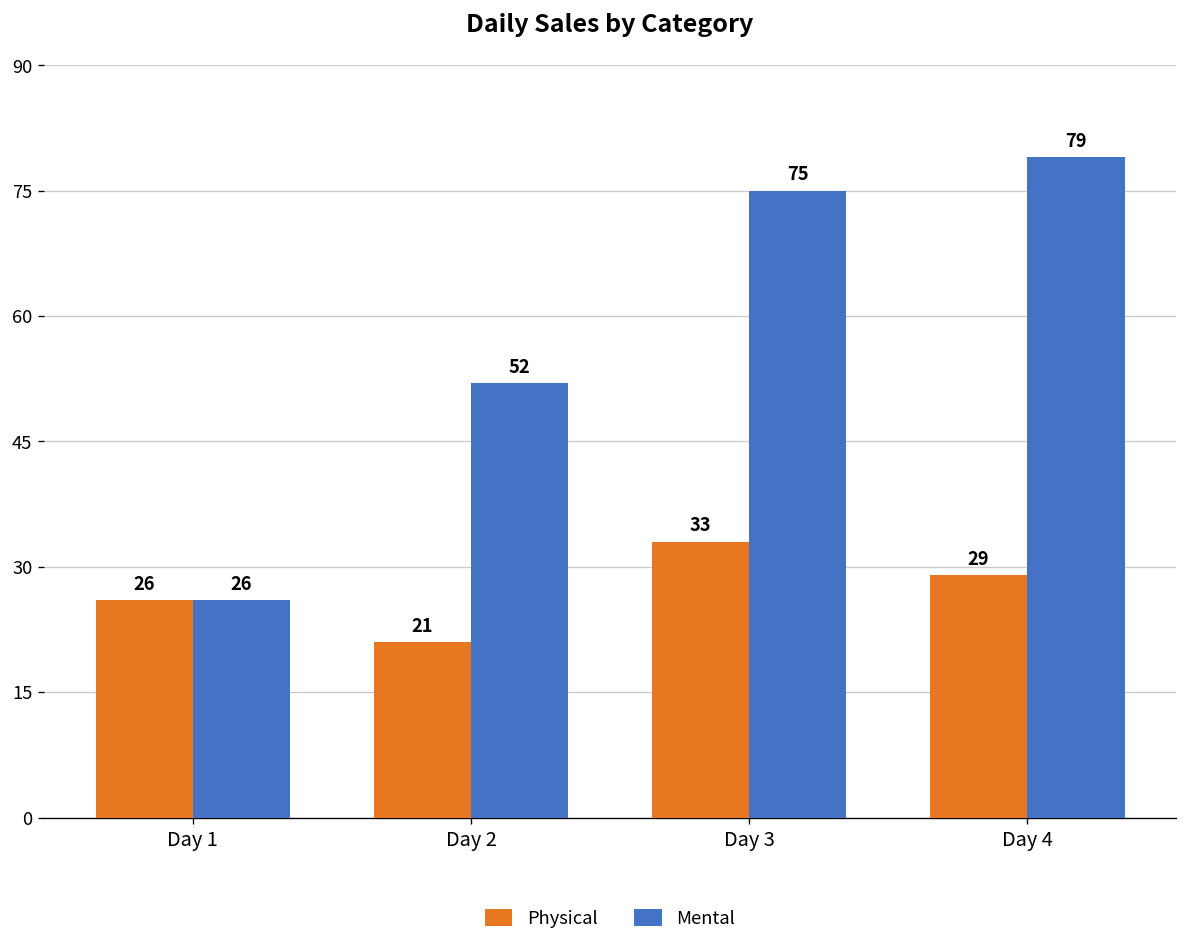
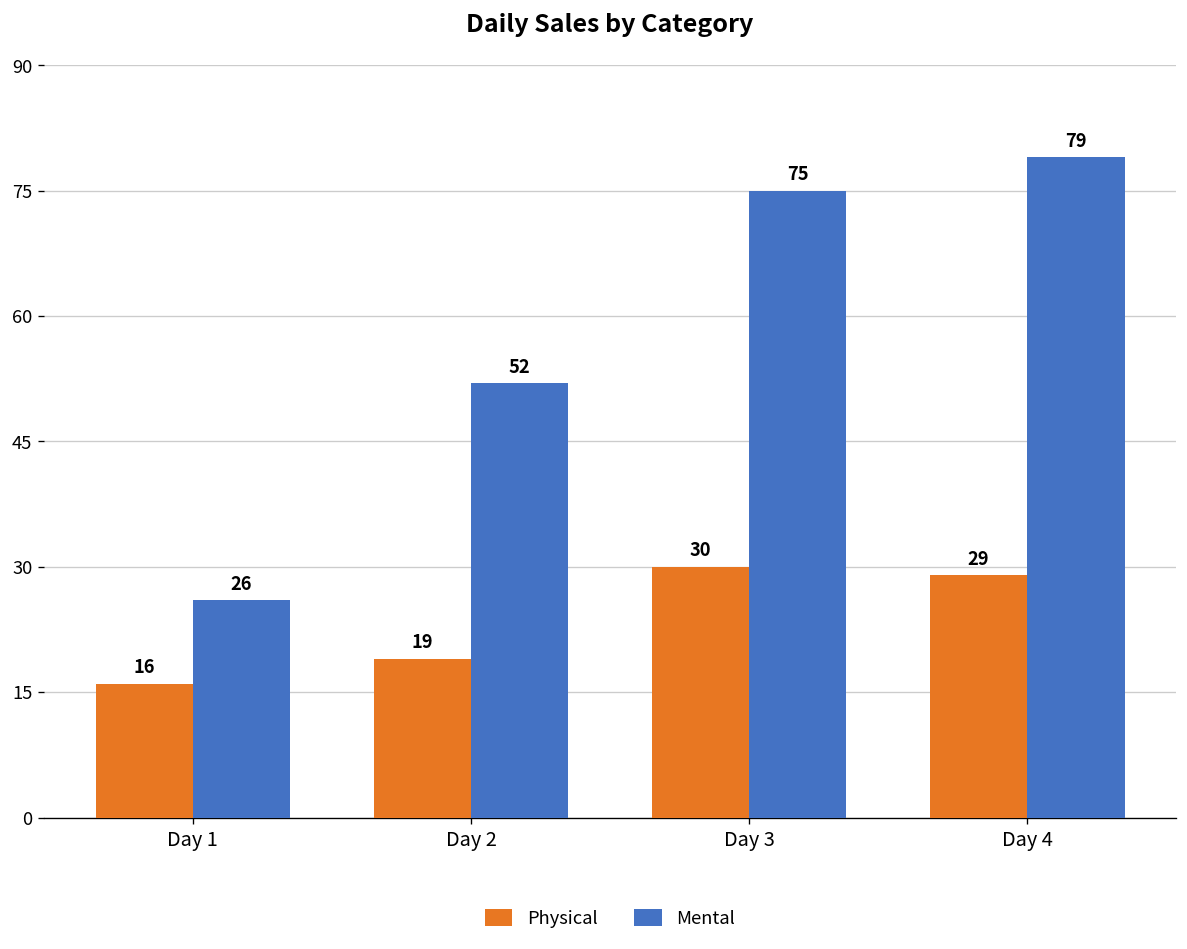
  {
    "Physical": {
-     "Day 1": 26,
-     "Day 2": 21,
-     "Day 3": 33,
+     "Day 1": 16,
+     "Day 2": 19,
+     "Day 3": 30,
      "Day 4": 29
    },
    "Mental": {
      "Day 1": 26,
      "Day 2": 52,
      "Day 3": 75,
      "Day 4": 79
    }
  }
